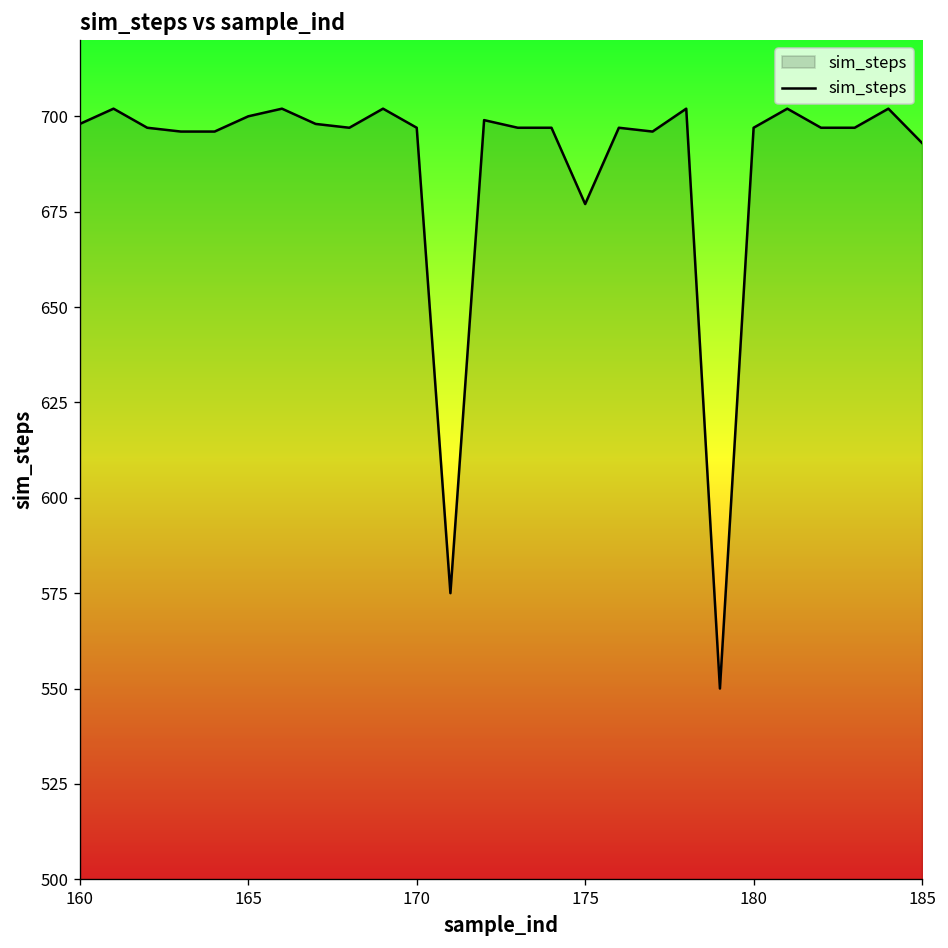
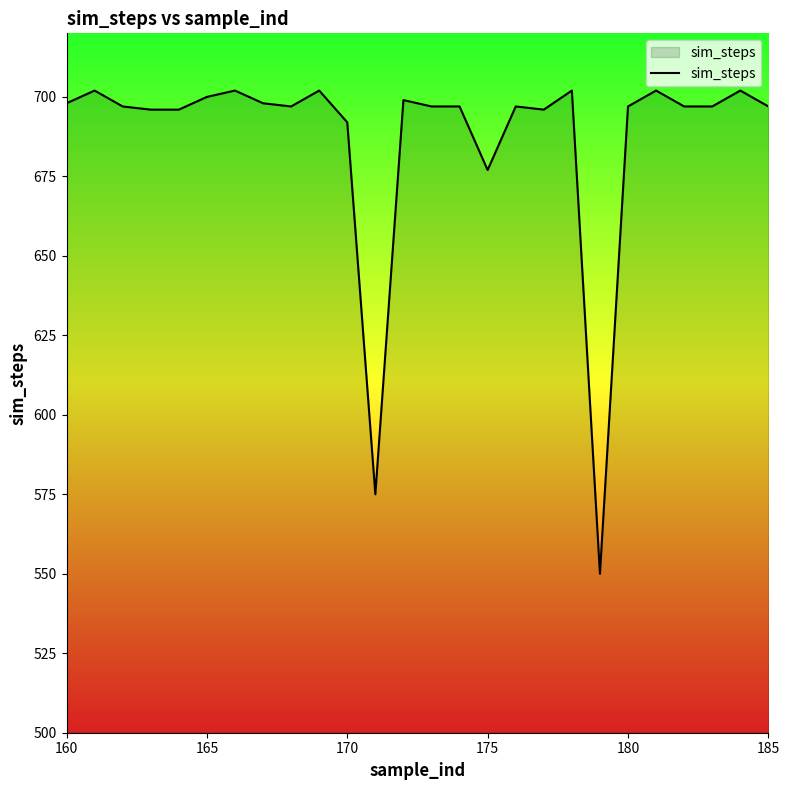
  {
    "160": 698,
    "165": 700,
-   "170": 697,
+   "170": 692,
    "175": 677,
    "180": 697,
-   "185": 693
+   "185": 697
  }
